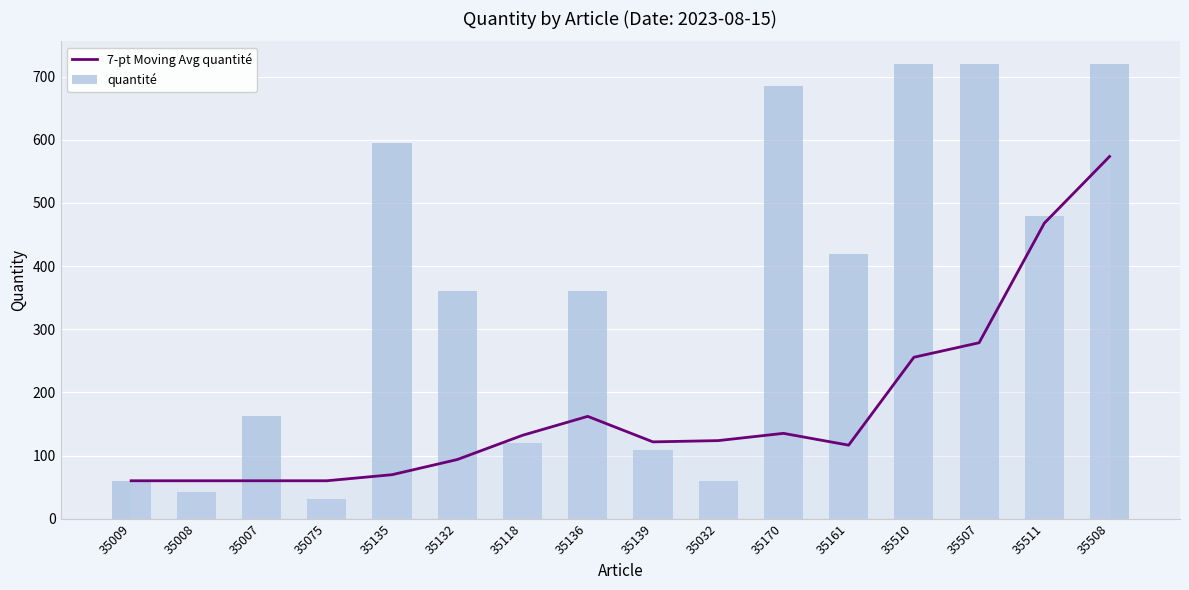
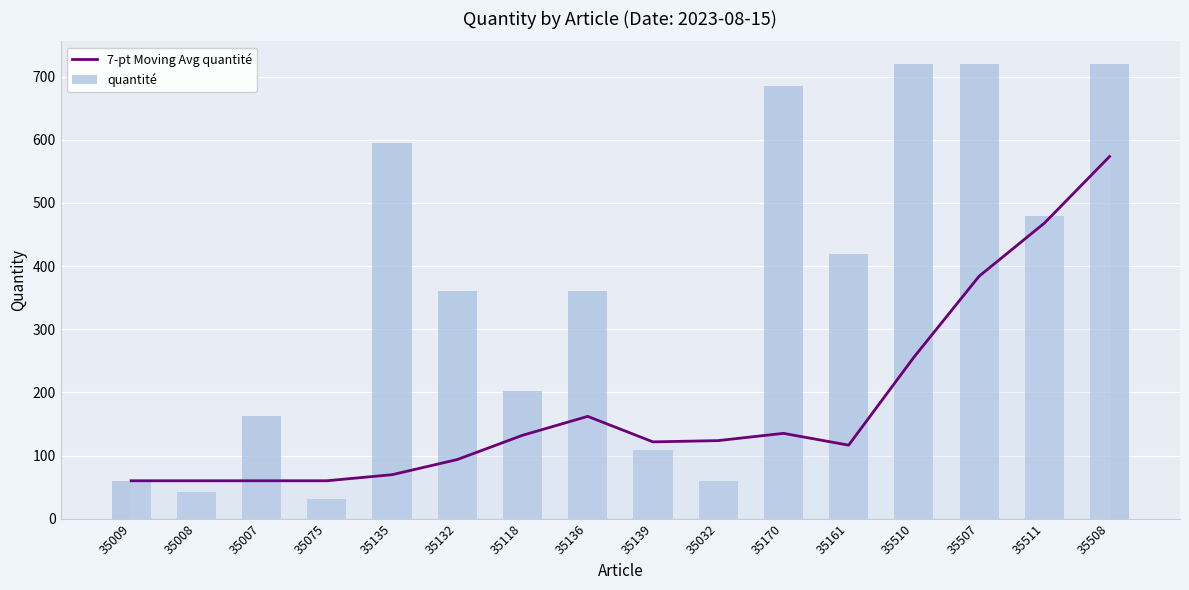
  {
    "7-pt Moving Avg quantité": {
      "35009": 60,
      "35008": 60,
      "35007": 60,
      "35075": 60,
      "35135": 70,
      "35132": 90,
      "35118": 130,
      "35136": 160,
      "35139": 120,
      "35032": 120,
      "35170": 140,
      "35161": 120,
      "35510": 260,
-     "35507": 280,
+     "35507": 380,
      "35511": 470,
      "35508": 570
    },
    "quantité": {
      "35009": 60,
      "35008": 40,
      "35007": 160,
      "35075": 30,
      "35135": 600,
      "35132": 360,
-     "35118": 120,
+     "35118": 200,
      "35136": 360,
      "35139": 110,
      "35032": 60,
      "35170": 680,
      "35161": 420,
      "35510": 720,
      "35507": 720,
      "35511": 480,
      "35508": 720
    }
  }
